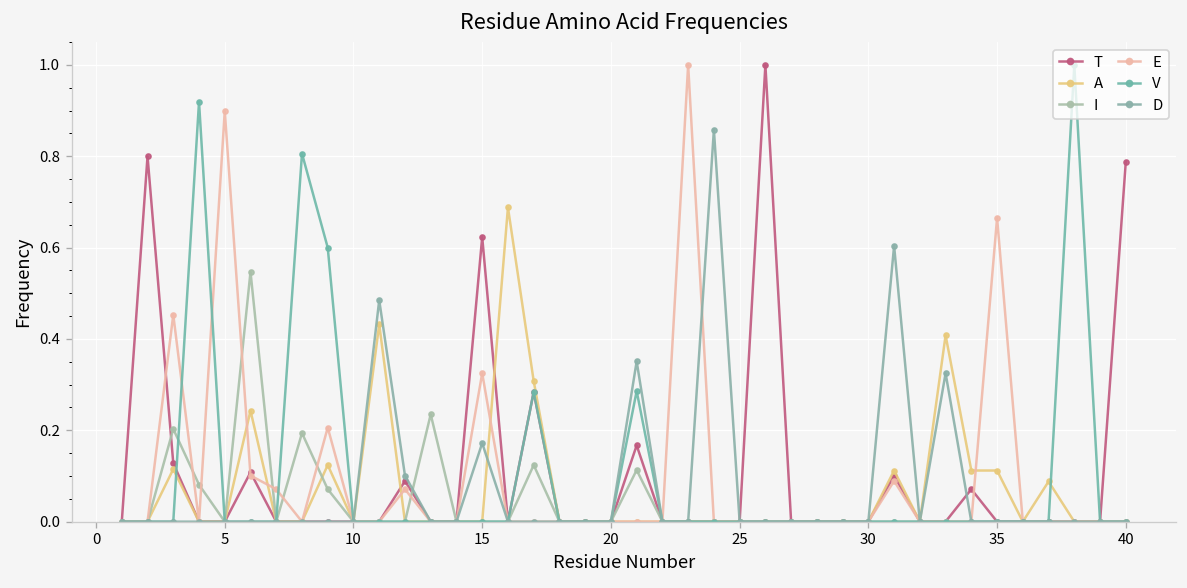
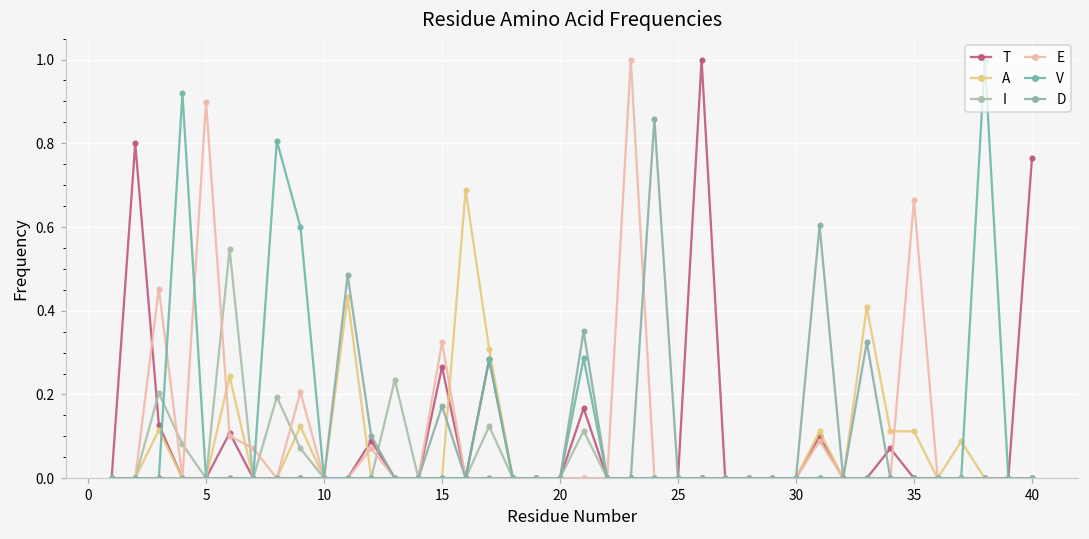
  {
    "T": {
-     "15": 0.62,
-     "40": 0.79
+     "15": 0.27,
+     "40": 0.77
    }
  }
